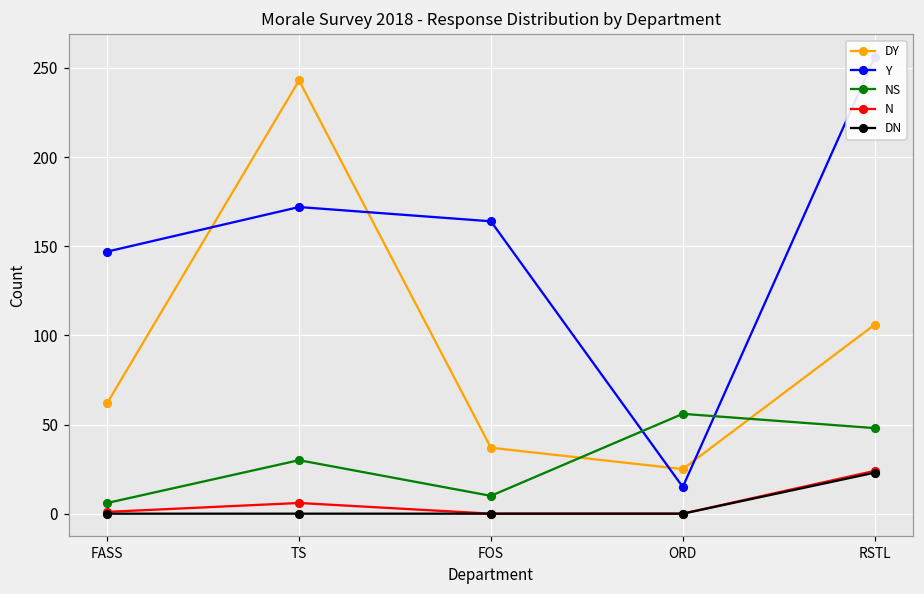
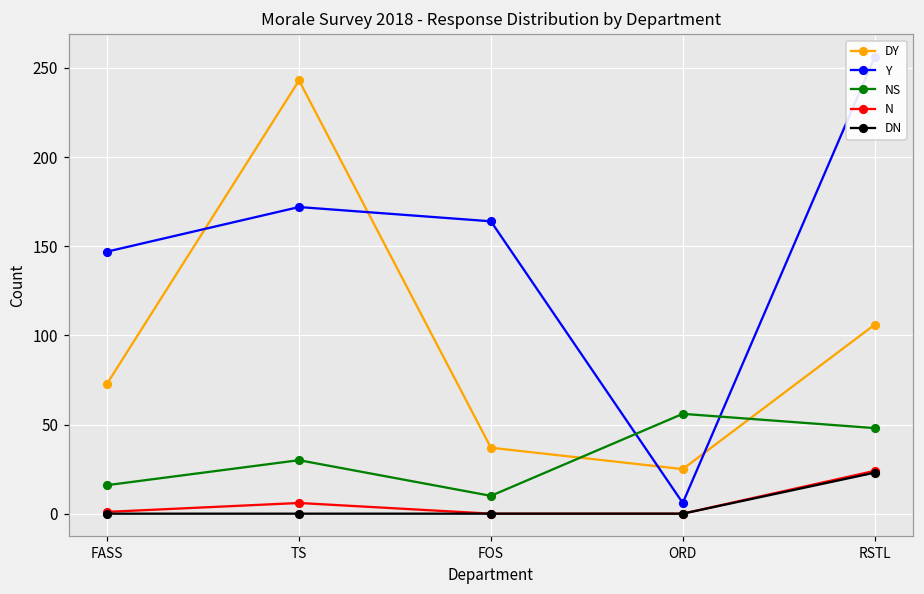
  {
    "DY": {
-     "FASS": 62,
+     "FASS": 73,
      "TS": 243,
      "FOS": 37,
      "ORD": 25,
      "RSTL": 106
    },
    "Y": {
      "FASS": 147,
      "TS": 172,
      "FOS": 164,
-     "ORD": 15
+     "ORD": 6
    },
    "NS": {
-     "FASS": 6,
+     "FASS": 16,
      "TS": 30,
      "FOS": 10,
      "ORD": 56,
      "RSTL": 48
    },
    "N": {
      "TS": 6
    },
    "DN": {
      "TS": 0
    }
  }
